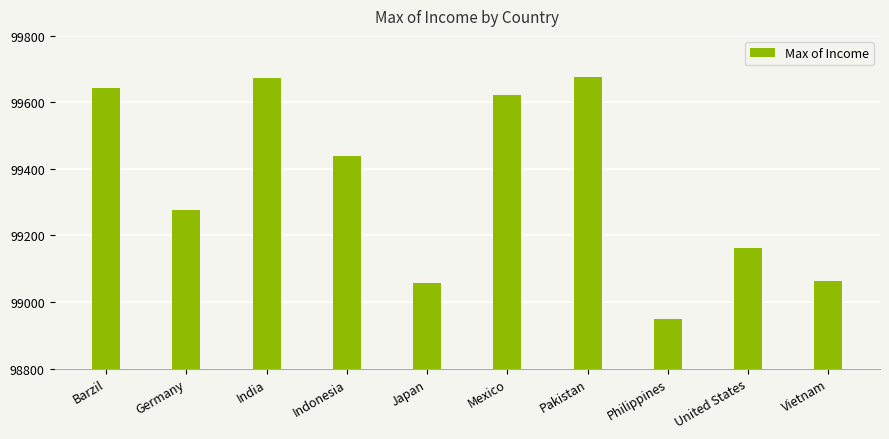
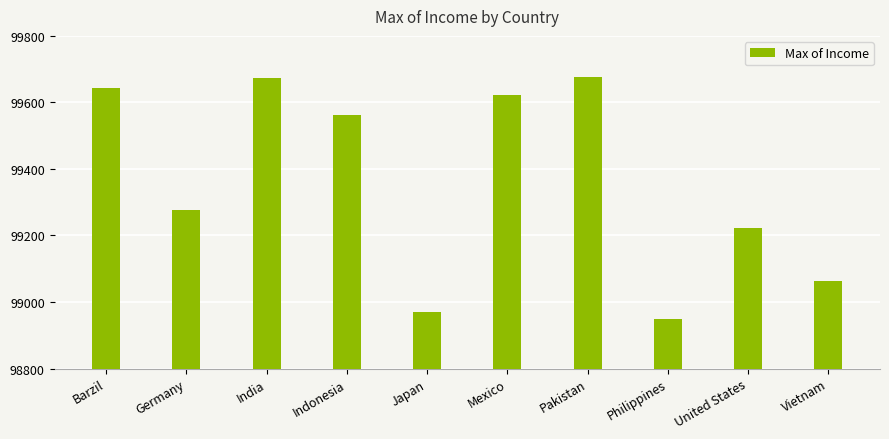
  {
    "Barzil": 99640,
    "Germany": 99280,
    "India": 99670,
-   "Indonesia": 99440,
-   "Japan": 99060,
+   "Indonesia": 99560,
+   "Japan": 98970,
    "Mexico": 99620,
    "Pakistan": 99680,
    "Philippines": 98950,
-   "United States": 99160,
+   "United States": 99220,
    "Vietnam": 99060
  }
